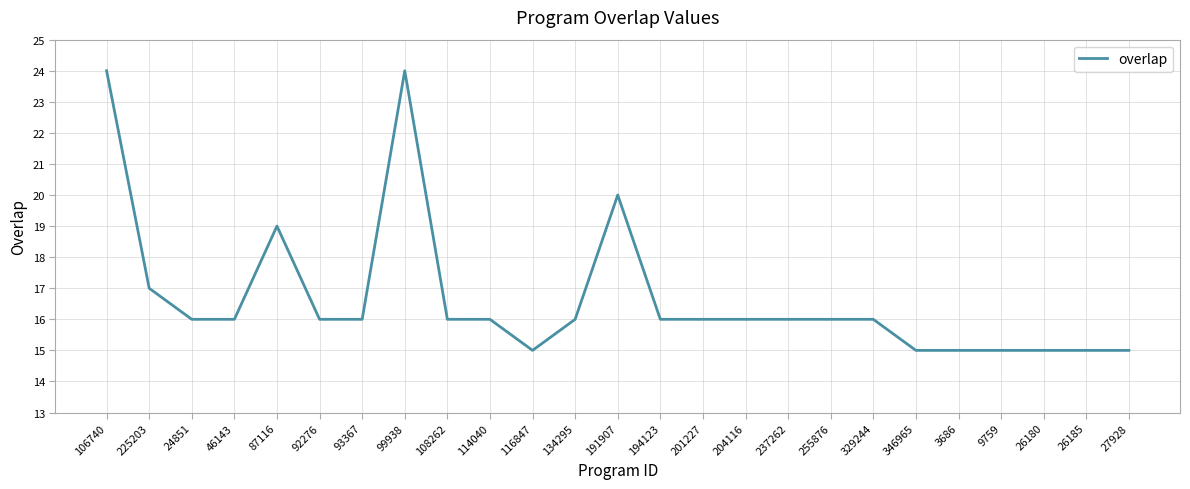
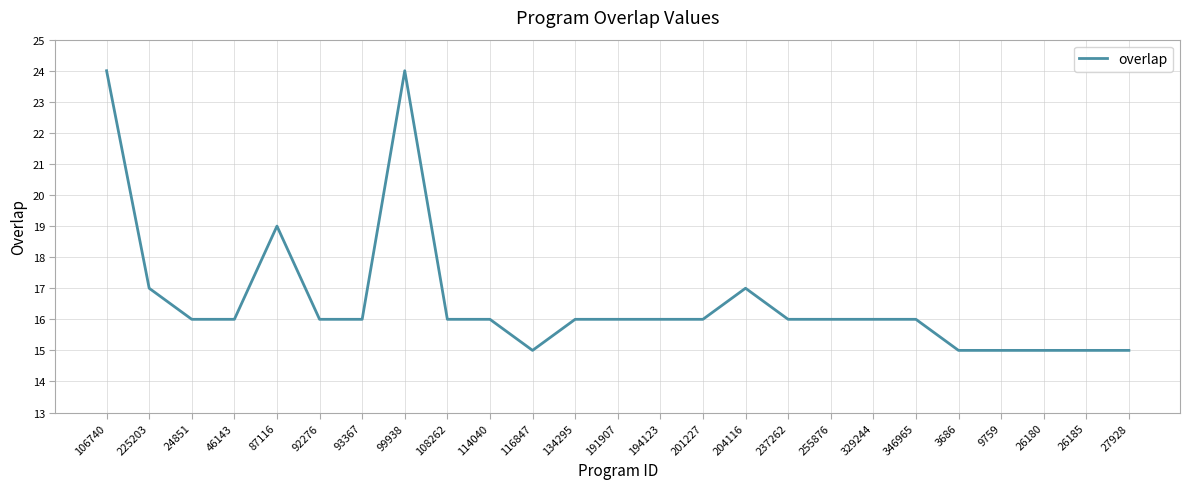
  {
    "106740": 24,
    "225203": 17,
    "24851": 16,
    "46143": 16,
    "87116": 19,
    "92276": 16,
    "93367": 16,
    "99938": 24,
    "108262": 16,
    "114040": 16,
    "116847": 15,
    "134295": 16,
-   "191907": 20,
+   "191907": 16,
    "194123": 16,
    "201227": 16,
-   "204116": 16,
+   "204116": 17,
    "237262": 16,
    "255876": 16,
    "329244": 16,
-   "346965": 15,
+   "346965": 16,
    "3686": 15,
    "9759": 15,
    "26180": 15,
    "26185": 15,
    "27928": 15
  }
